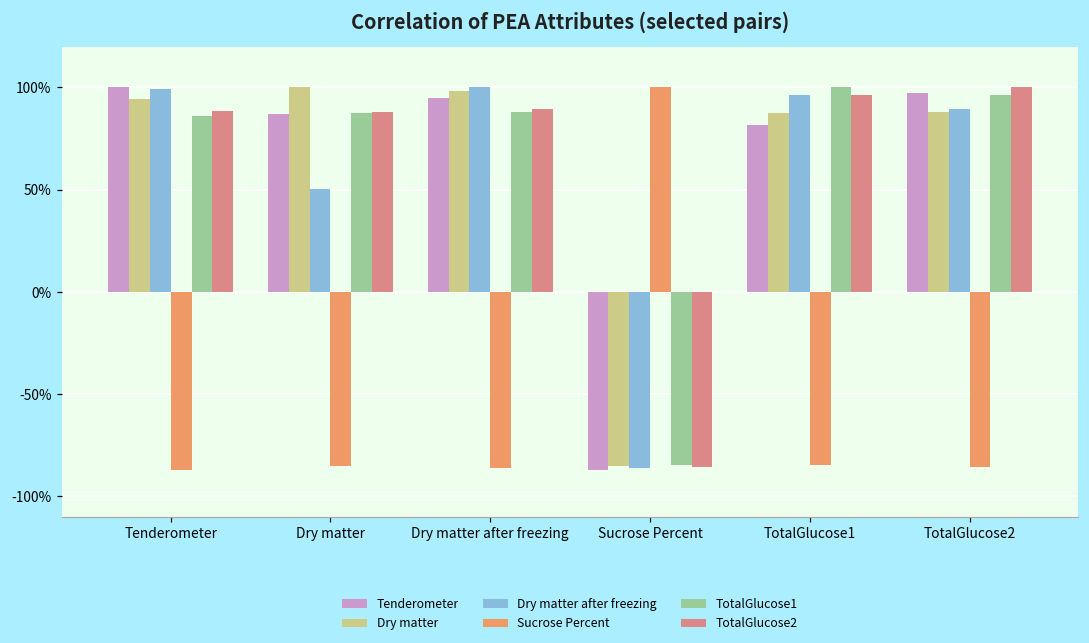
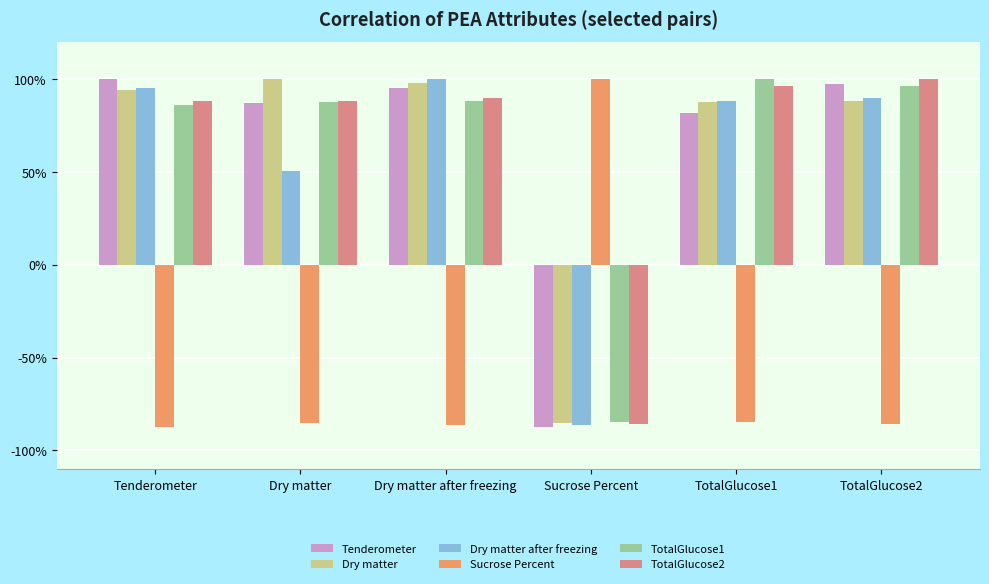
  {
    "Tenderometer": {
      "Tenderometer": "100%",
      "Dry matter": "87%",
      "Dry matter after freezing": "95%",
      "Sucrose Percent": "-87%",
      "TotalGlucose1": "81%",
      "TotalGlucose2": "97%"
    },
    "Dry matter after freezing": {
-     "Tenderometer": "99%",
+     "Tenderometer": "95%",
      "Dry matter": "51%",
      "Dry matter after freezing": "100%",
      "Sucrose Percent": "-86%",
-     "TotalGlucose1": "96%",
+     "TotalGlucose1": "88%",
      "TotalGlucose2": "90%"
    }
  }
